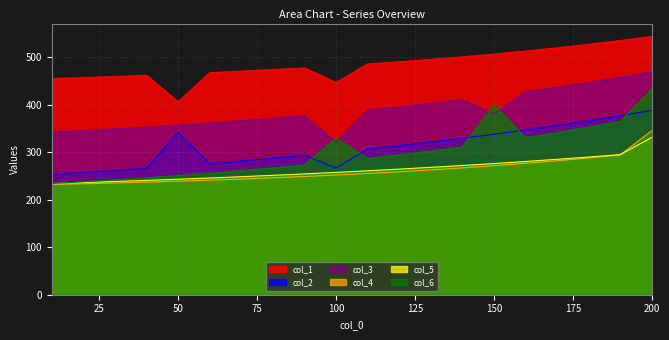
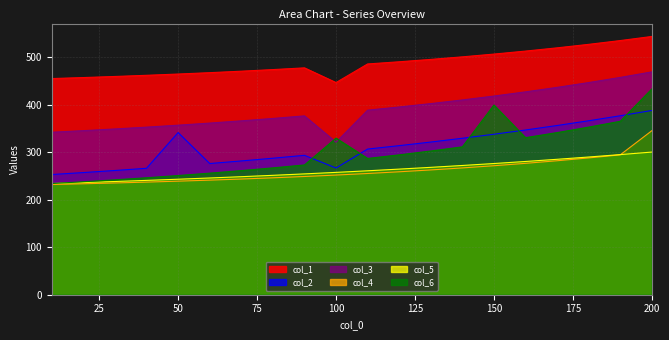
  {
    "col_1": {
-     "50": 410,
+     "50": 460,
      "100": 450,
      "150": 510,
      "200": 540
    },
    "col_2": {
      "50": 340,
      "100": 270,
      "150": 340,
      "200": 390
    },
    "col_3": {
      "50": 360,
      "100": 320,
-     "150": 380,
+     "150": 420,
      "200": 470
    },
    "col_4": {
      "100": 250,
      "200": 350
    },
    "col_5": {
      "100": 260,
-     "200": 330
+     "200": 300
    },
    "col_6": {
      "50": 250,
      "100": 330,
      "150": 400,
      "200": 430
    }
  }
